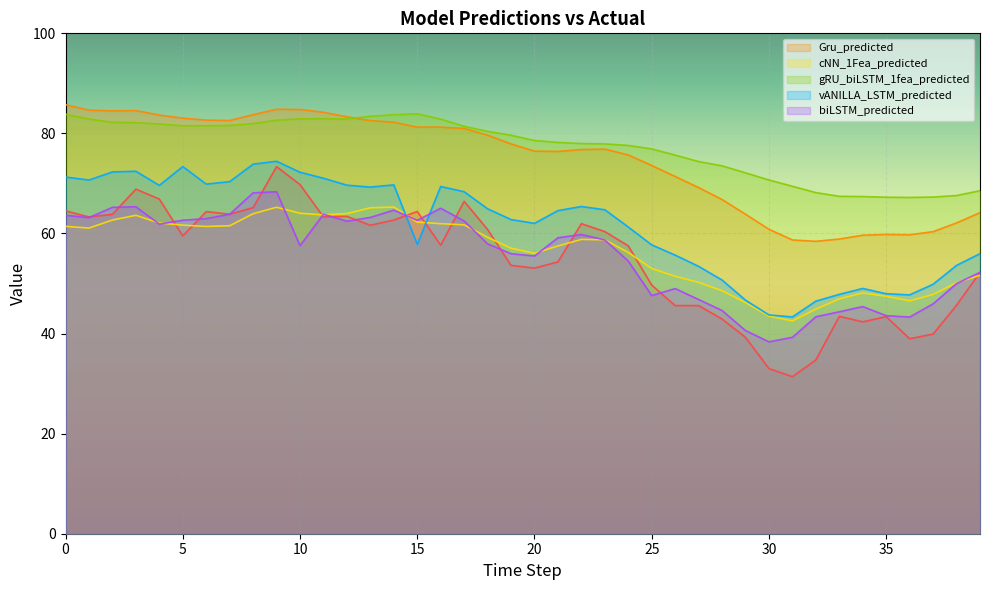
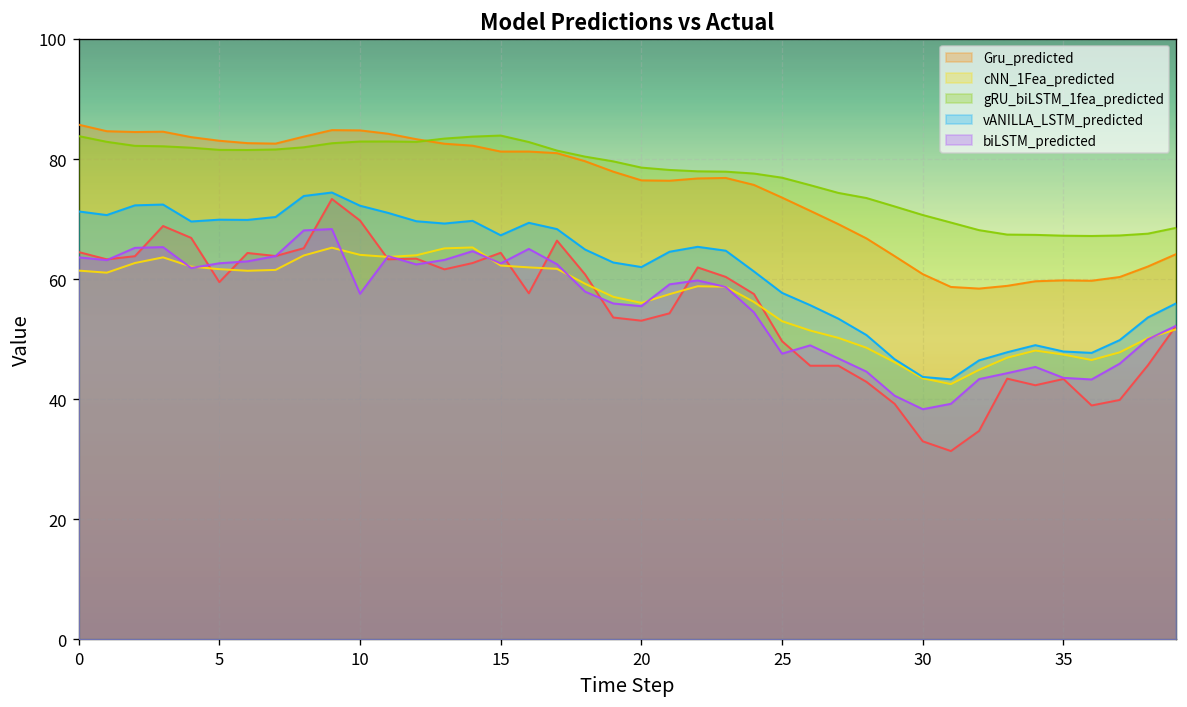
  {
    "vANILLA_LSTM_predicted": {
      "0": 71,
-     "5": 73,
+     "5": 70,
      "10": 72,
-     "15": 58,
+     "15": 67,
      "20": 62,
      "25": 58,
      "35": 48
    },
    "biLSTM_predicted": {
      "0": 64,
      "5": 63,
      "10": 58,
      "20": 56,
      "25": 48,
      "30": 38
    }
  }
